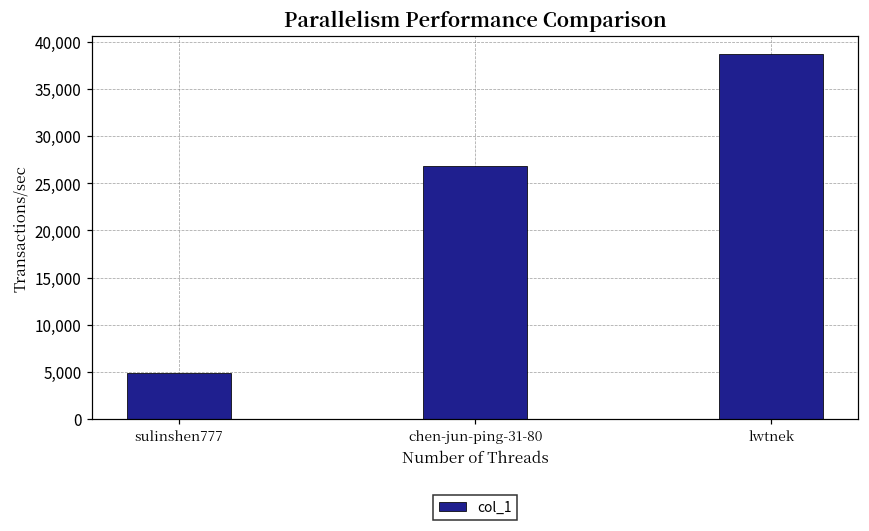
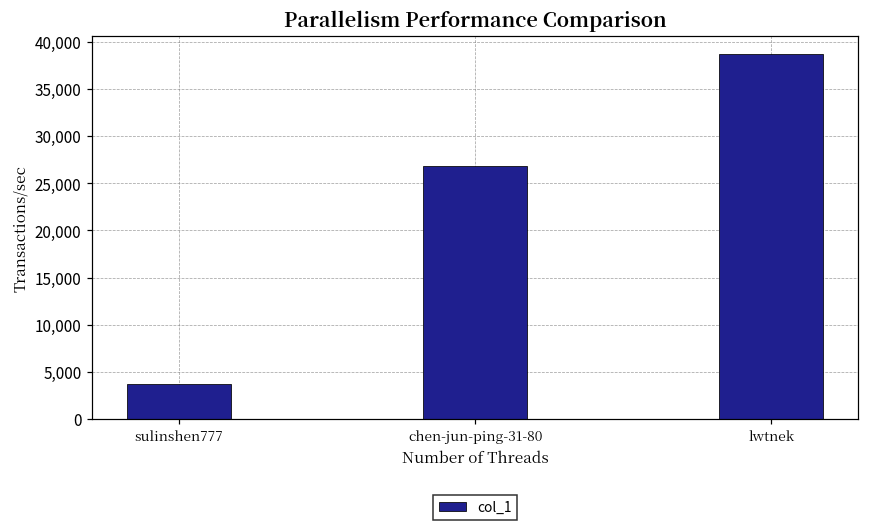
  {
-   "sulinshen777": "5,000",
+   "sulinshen777": "4,000",
    "chen-jun-ping-31-80": "27,000",
    "lwtnek": "39,000"
  }
